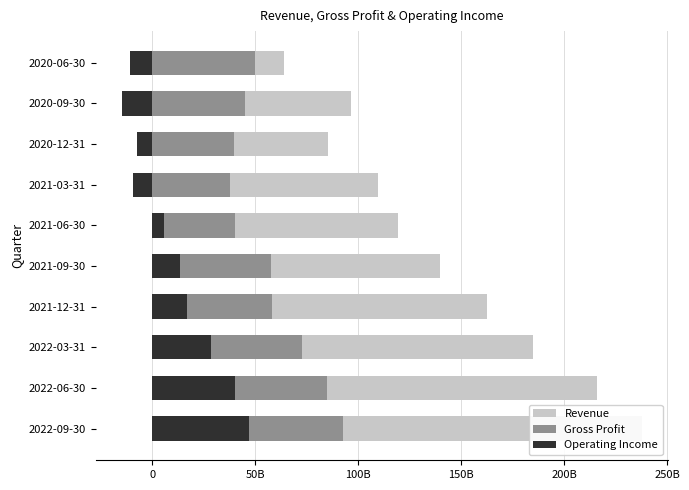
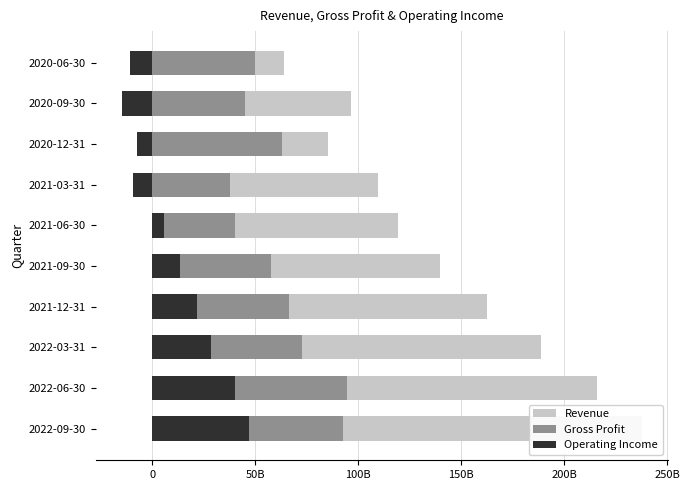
  {
    "Revenue": {
      "2020-06-30": 64000000000,
      "2020-09-30": 97000000000,
      "2020-12-31": 85000000000,
      "2021-03-31": 110000000000,
      "2021-06-30": 119000000000,
      "2021-09-30": 140000000000,
      "2021-12-31": 162000000000,
-     "2022-03-31": 185000000000,
+     "2022-03-31": 189000000000,
      "2022-06-30": 216000000000
    },
    "Gross Profit": {
-     "2020-12-31": 40000000000,
-     "2021-12-31": 58000000000,
-     "2022-06-30": 85000000000
+     "2020-12-31": 63000000000,
+     "2021-12-31": 66000000000,
+     "2022-06-30": 94000000000
    },
    "Operating Income": {
      "2020-06-30": -11000000000,
      "2020-09-30": -15000000000,
      "2020-12-31": -7000000000,
      "2021-03-31": -9000000000,
-     "2021-12-31": 17000000000
+     "2021-12-31": 22000000000
    }
  }
